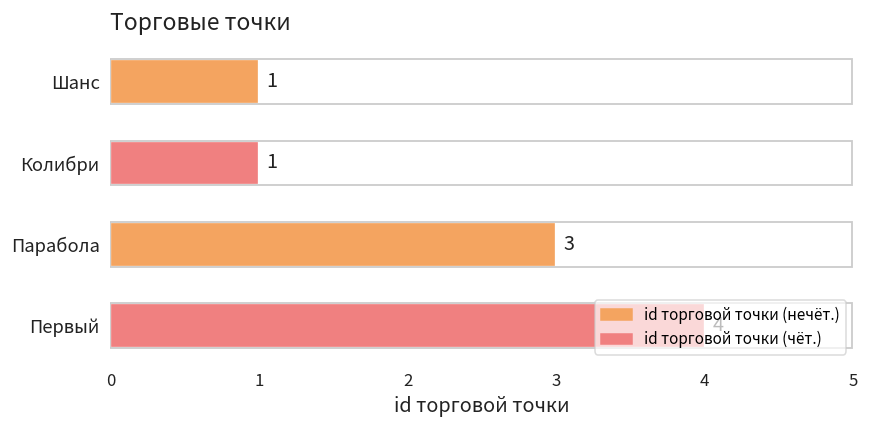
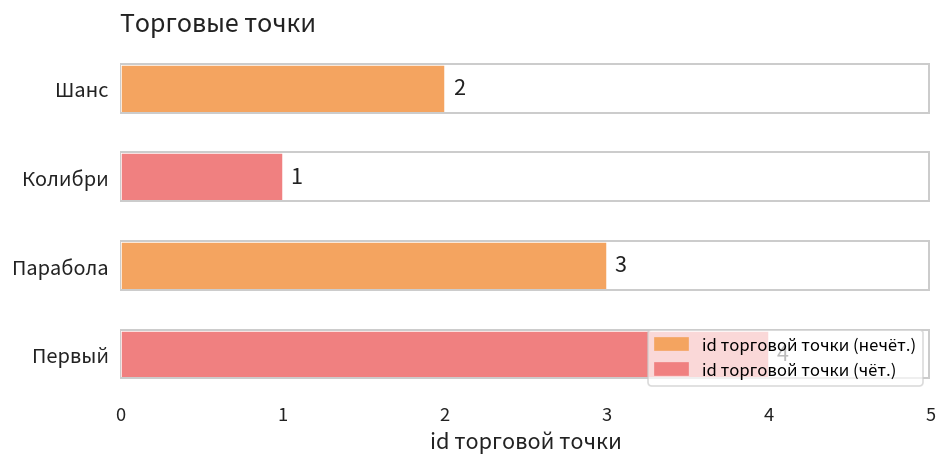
  {
-   "Шанс": 1,
+   "Шанс": 2,
    "Колибри": 1,
    "Парабола": 3
  }
